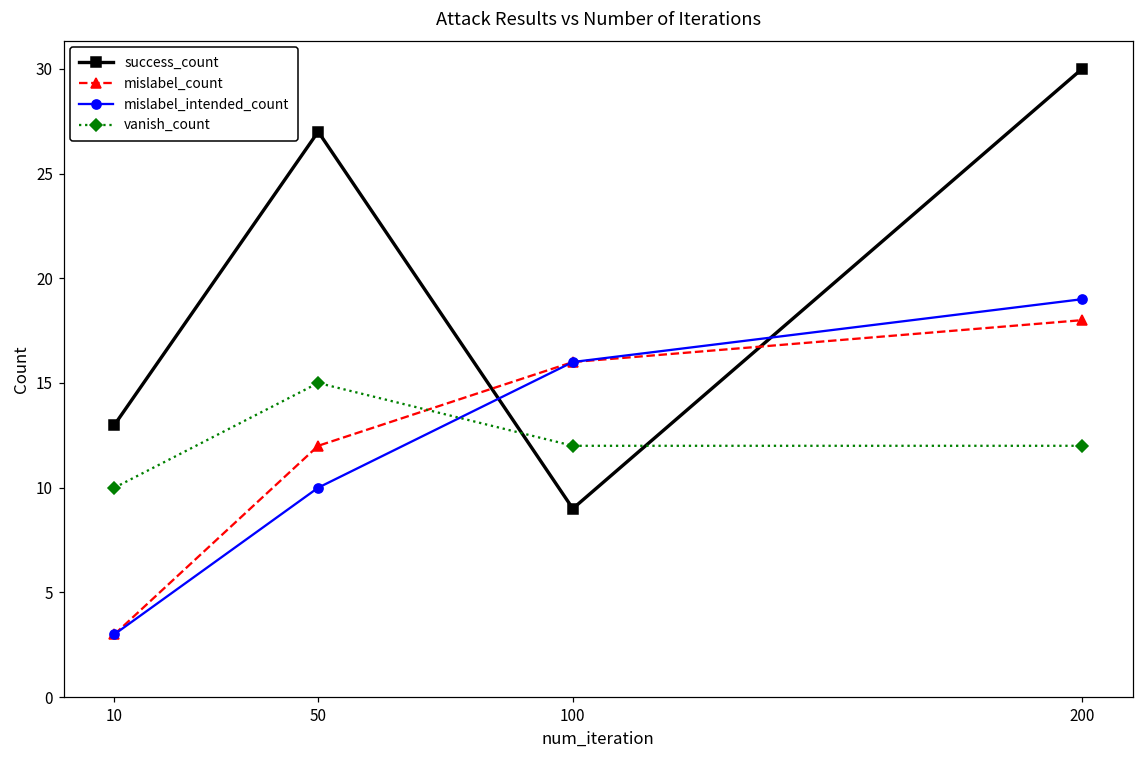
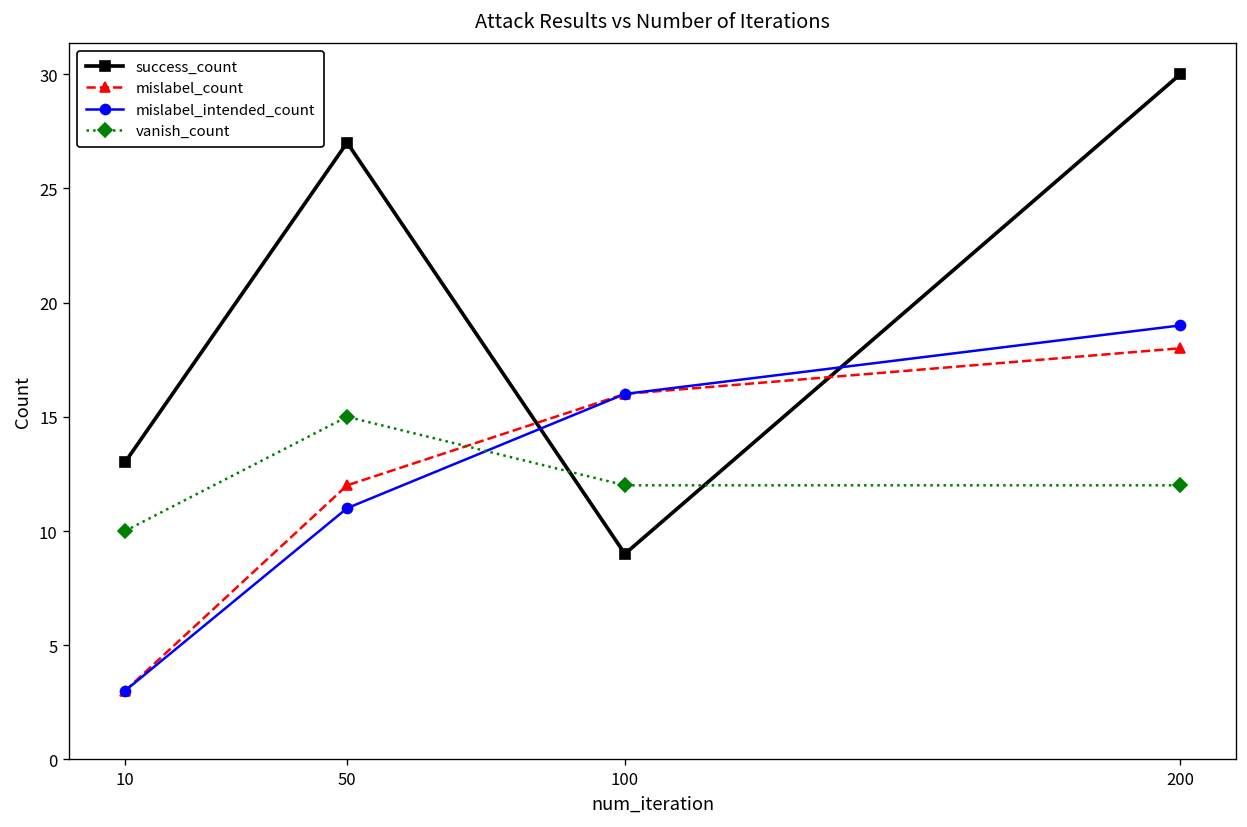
  {
    "success_count": {
      "10": 13,
      "50": 27,
      "100": 9,
      "200": 30
    },
    "mislabel_count": {
      "50": 12,
      "200": 18
    },
    "mislabel_intended_count": {
-     "50": 10,
+     "50": 11,
      "200": 19
    },
    "vanish_count": {
      "10": 10,
      "50": 15,
      "100": 12,
      "200": 12
    }
  }
